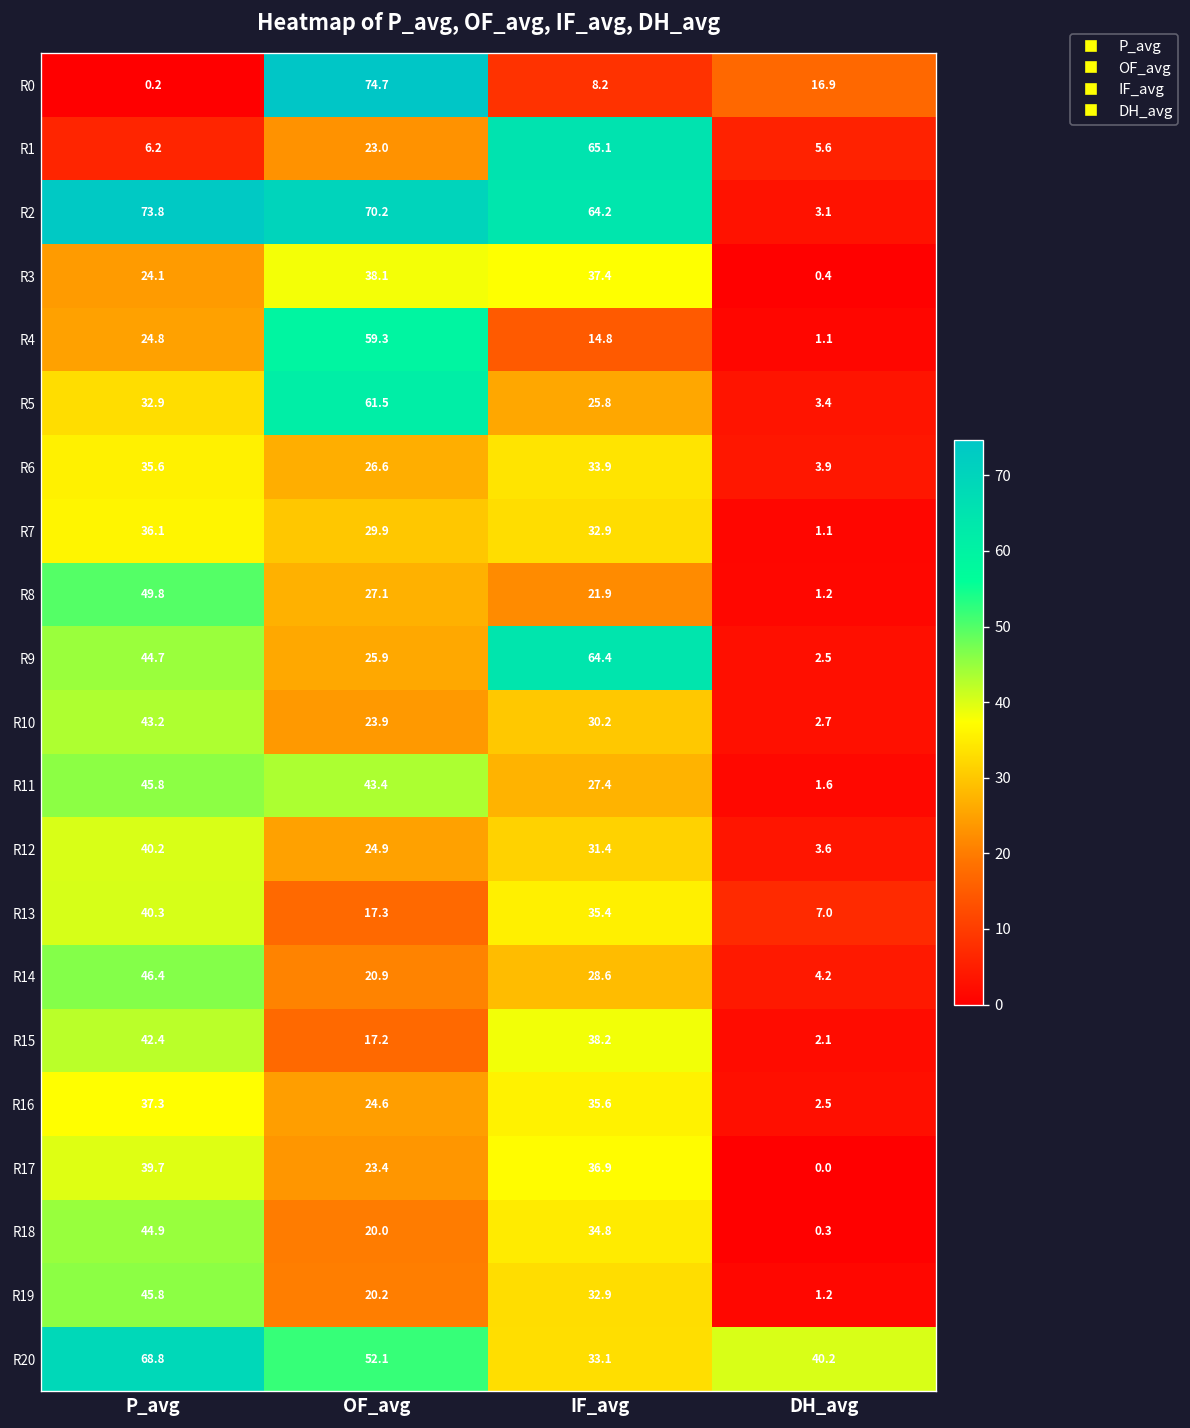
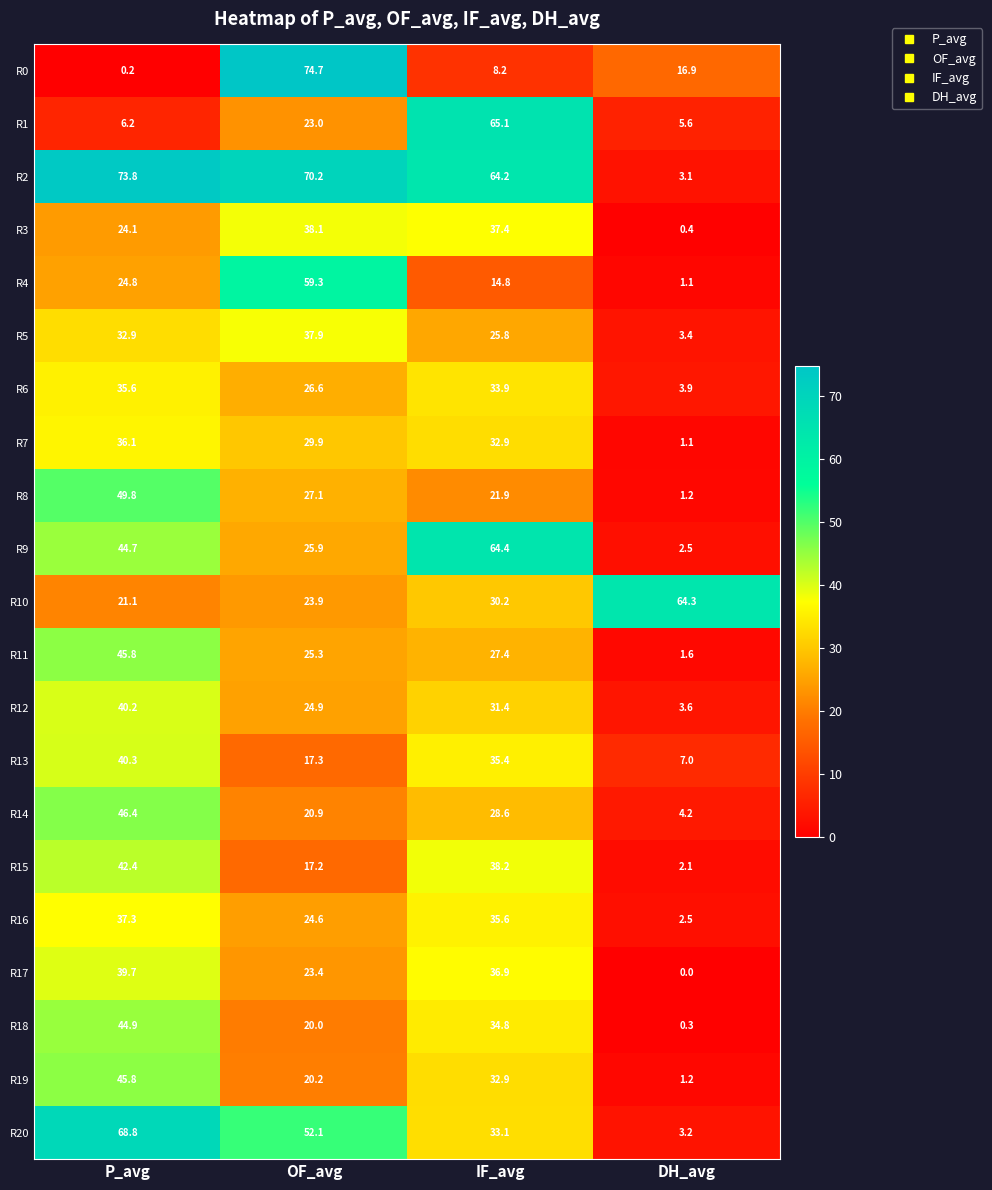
  {
    "R5": {
-     "OF_avg": 61.5
+     "OF_avg": 37.9
    },
    "R10": {
-     "P_avg": 43.2,
-     "DH_avg": 2.7
+     "P_avg": 21.1,
+     "DH_avg": 64.3
    },
    "R11": {
-     "OF_avg": 43.4
+     "OF_avg": 25.3
    },
    "R20": {
-     "DH_avg": 40.2
+     "DH_avg": 3.2
    }
  }
